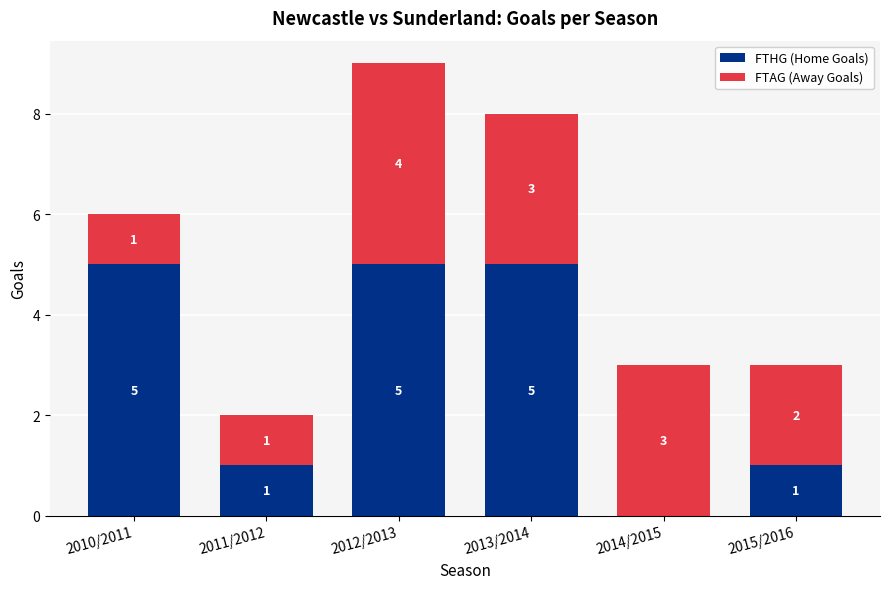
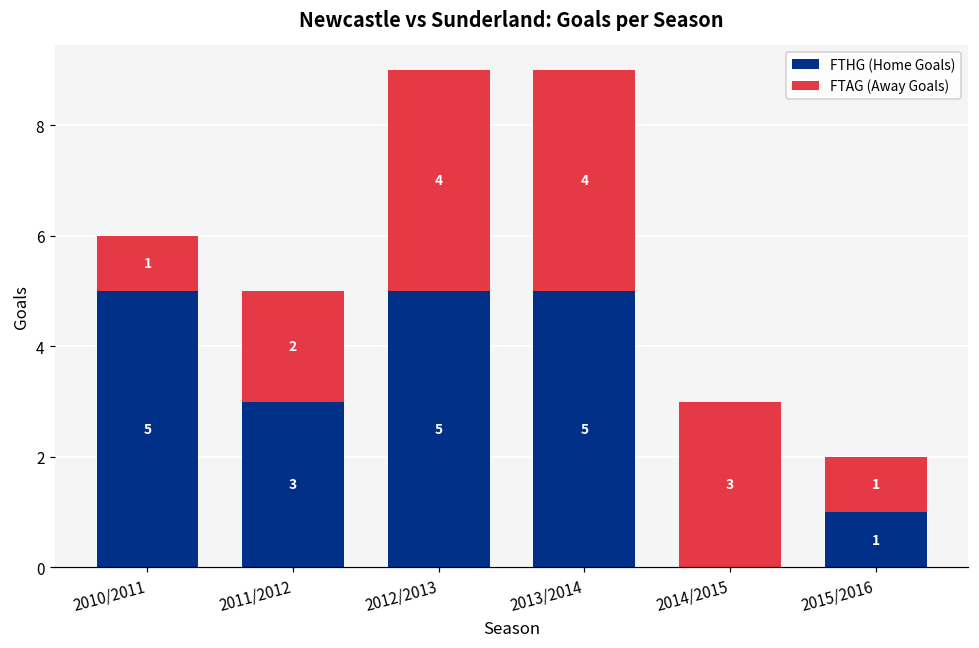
  {
    "FTHG (Home Goals)": {
      "2010/2011": 5,
-     "2011/2012": 1,
+     "2011/2012": 3,
      "2012/2013": 5,
      "2013/2014": 5,
      "2015/2016": 1
    },
    "FTAG (Away Goals)": {
      "2010/2011": 1,
-     "2011/2012": 1,
+     "2011/2012": 2,
      "2012/2013": 4,
-     "2013/2014": 3,
+     "2013/2014": 4,
      "2014/2015": 3,
-     "2015/2016": 2
+     "2015/2016": 1
    }
  }
